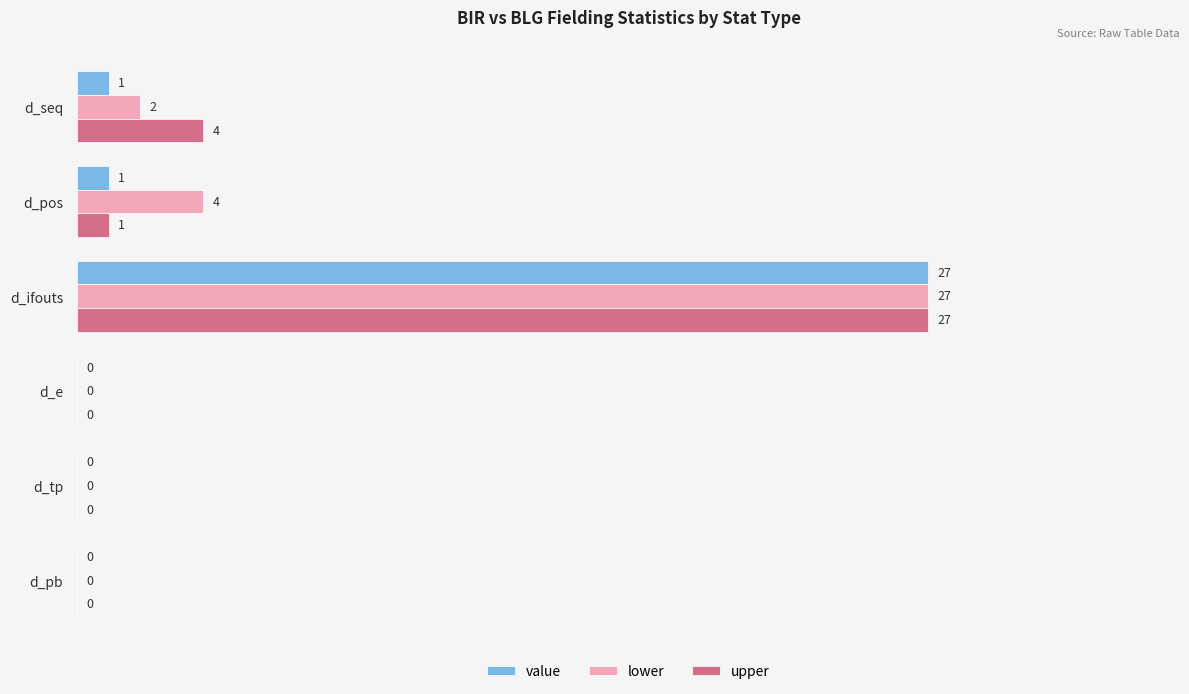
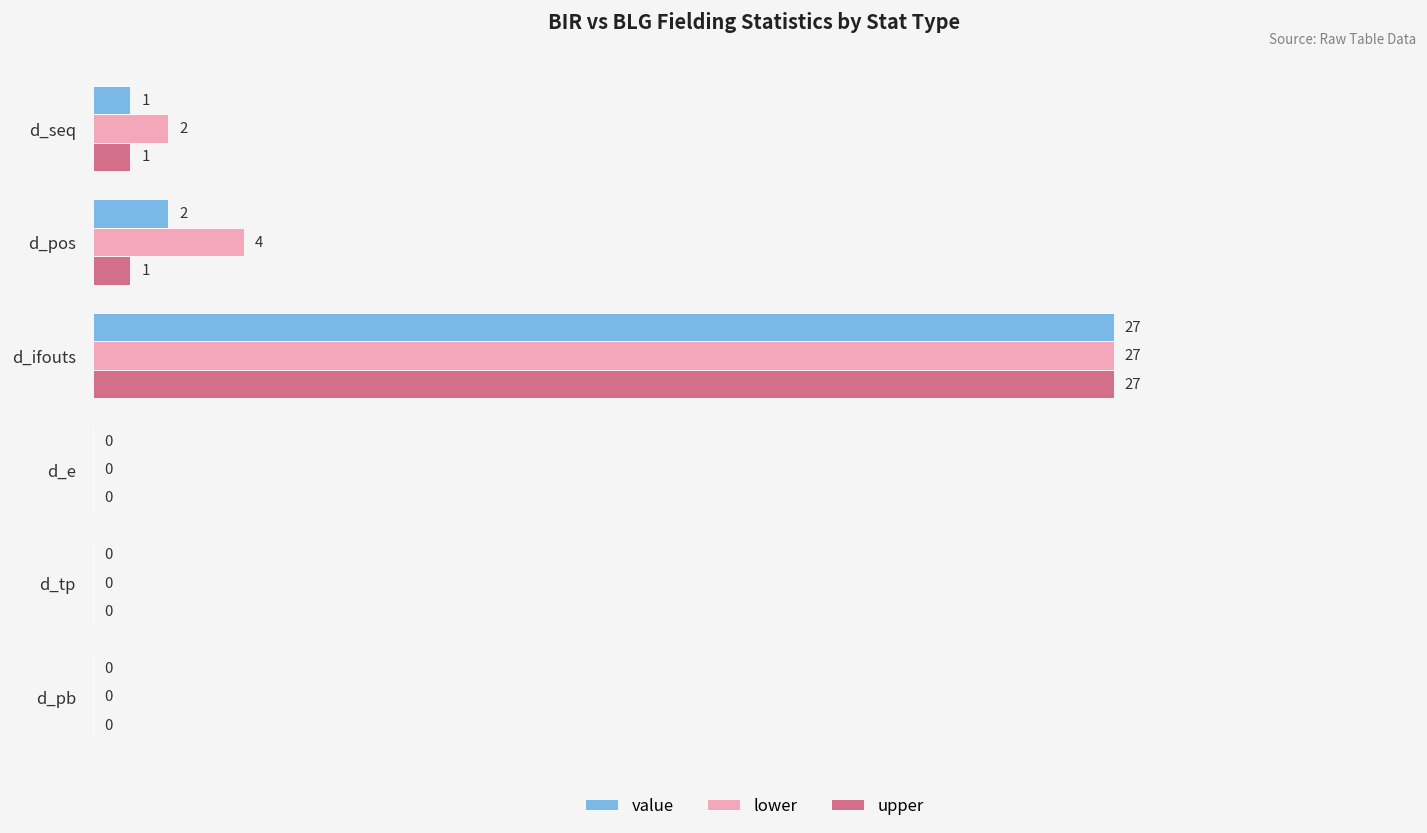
  {
    "value": {
      "d_seq": 1,
-     "d_pos": 1,
+     "d_pos": 2,
      "d_ifouts": 27,
      "d_e": 0,
      "d_tp": 0,
      "d_pb": 0
    },
    "lower": {
      "d_seq": 2,
      "d_pos": 4,
      "d_ifouts": 27,
      "d_e": 0,
      "d_tp": 0,
      "d_pb": 0
    },
    "upper": {
-     "d_seq": 4,
+     "d_seq": 1,
      "d_pos": 1,
      "d_ifouts": 27,
      "d_e": 0,
      "d_tp": 0,
      "d_pb": 0
    }
  }
